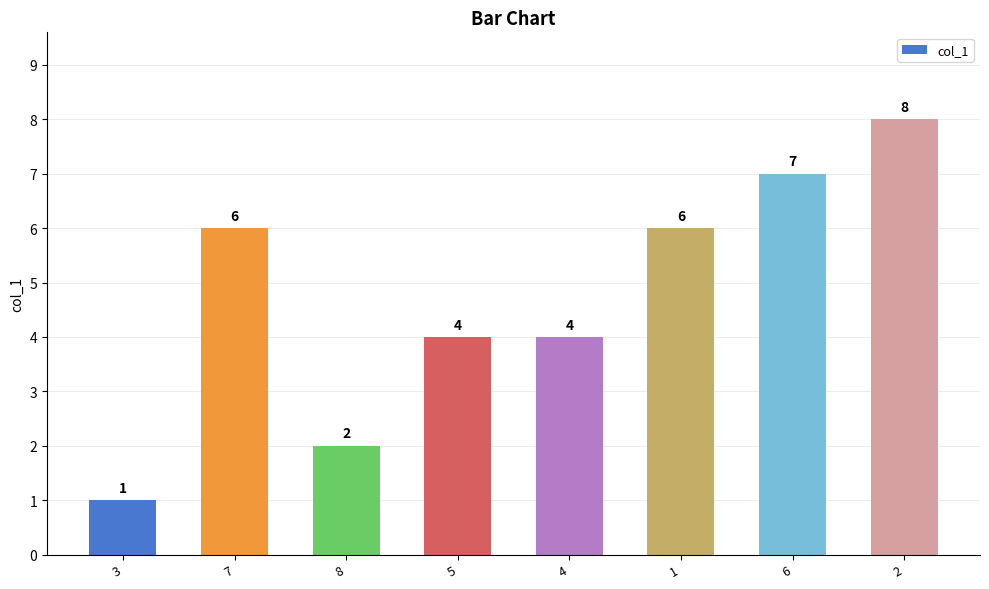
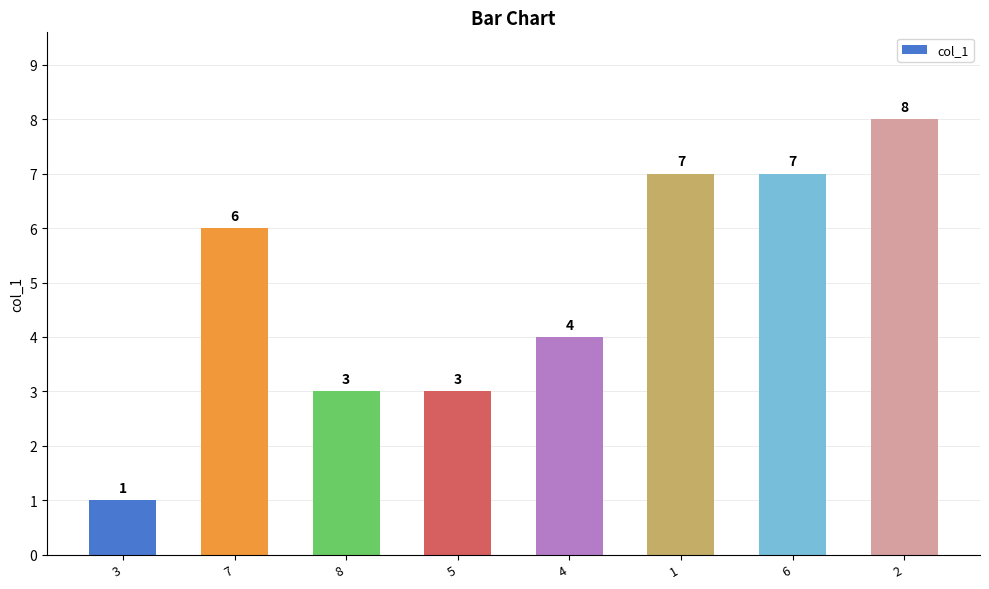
  {
    "3": 1,
    "7": 6,
-   "8": 2,
-   "5": 4,
+   "8": 3,
+   "5": 3,
    "4": 4,
-   "1": 6,
+   "1": 7,
    "6": 7,
    "2": 8
  }
